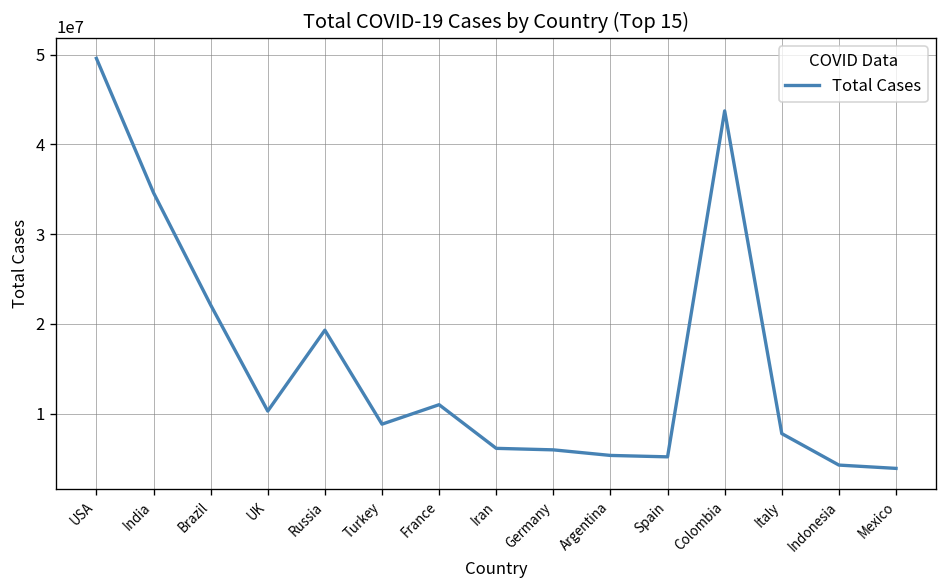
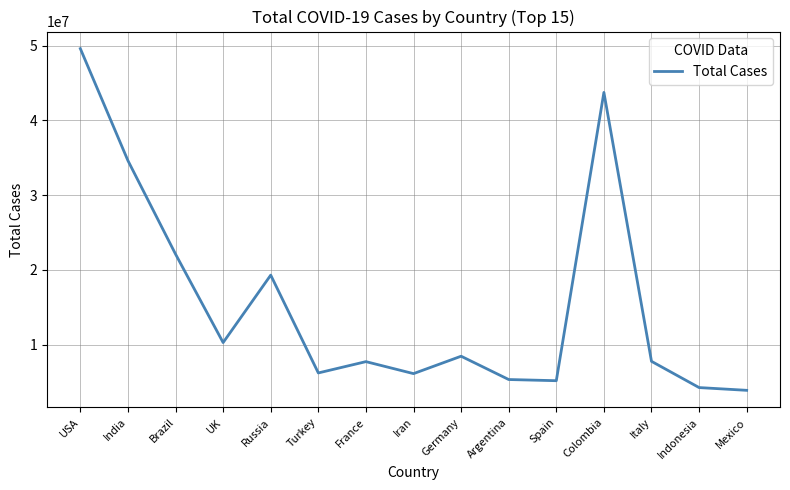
  {
    "USA": 50000000,
    "India": 35000000,
    "Brazil": 22000000,
    "UK": 10000000,
    "Russia": 19000000,
-   "Turkey": 9000000,
-   "France": 11000000,
+   "Turkey": 6000000,
+   "France": 8000000,
    "Iran": 6000000,
-   "Germany": 6000000,
+   "Germany": 8000000,
    "Argentina": 5000000,
    "Spain": 5000000,
    "Colombia": 44000000,
    "Italy": 8000000,
    "Indonesia": 4000000,
    "Mexico": 4000000
  }
